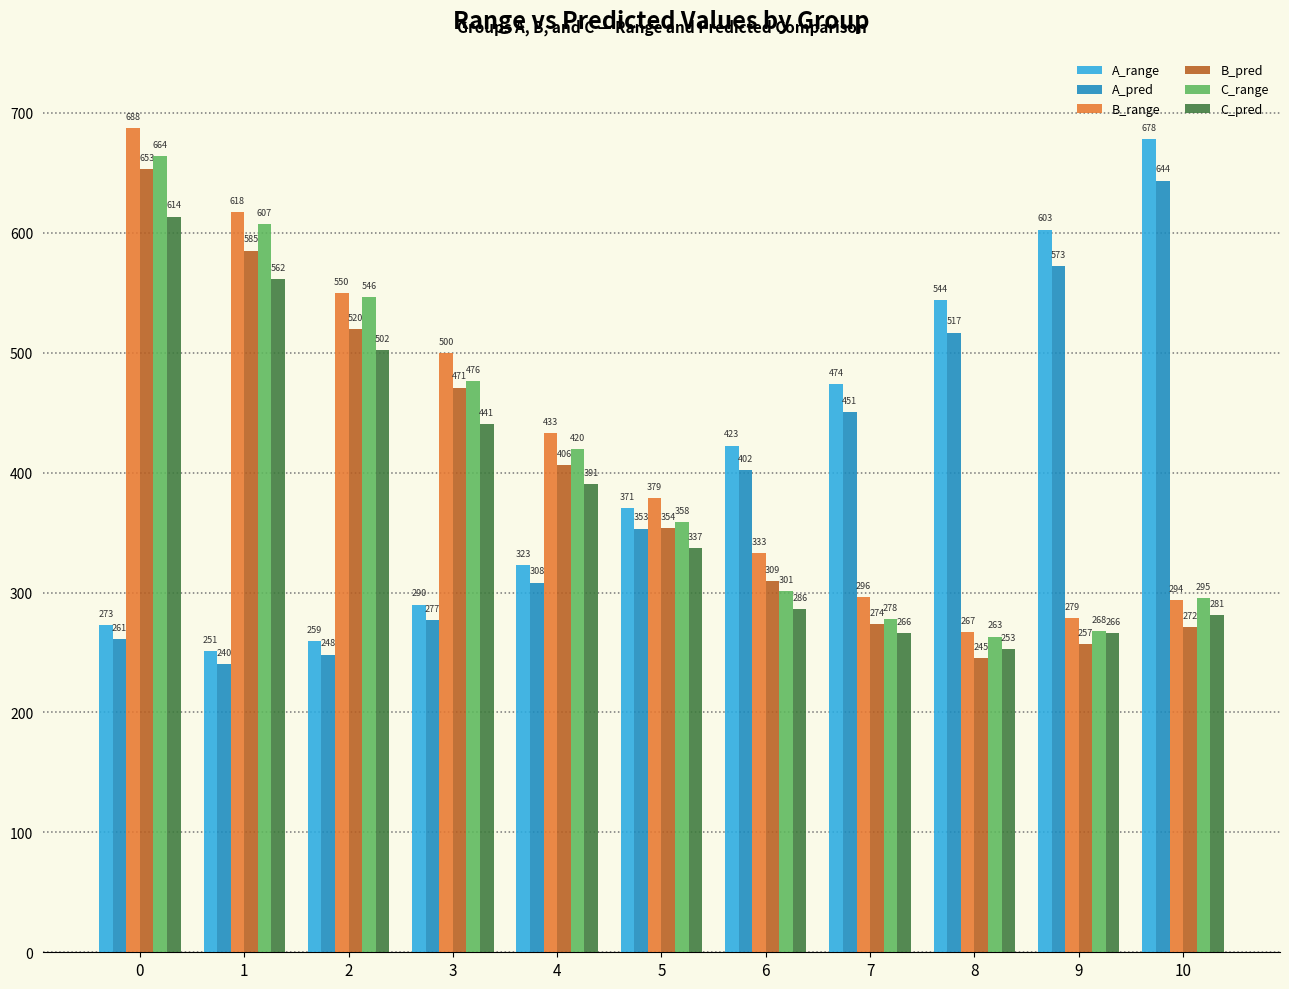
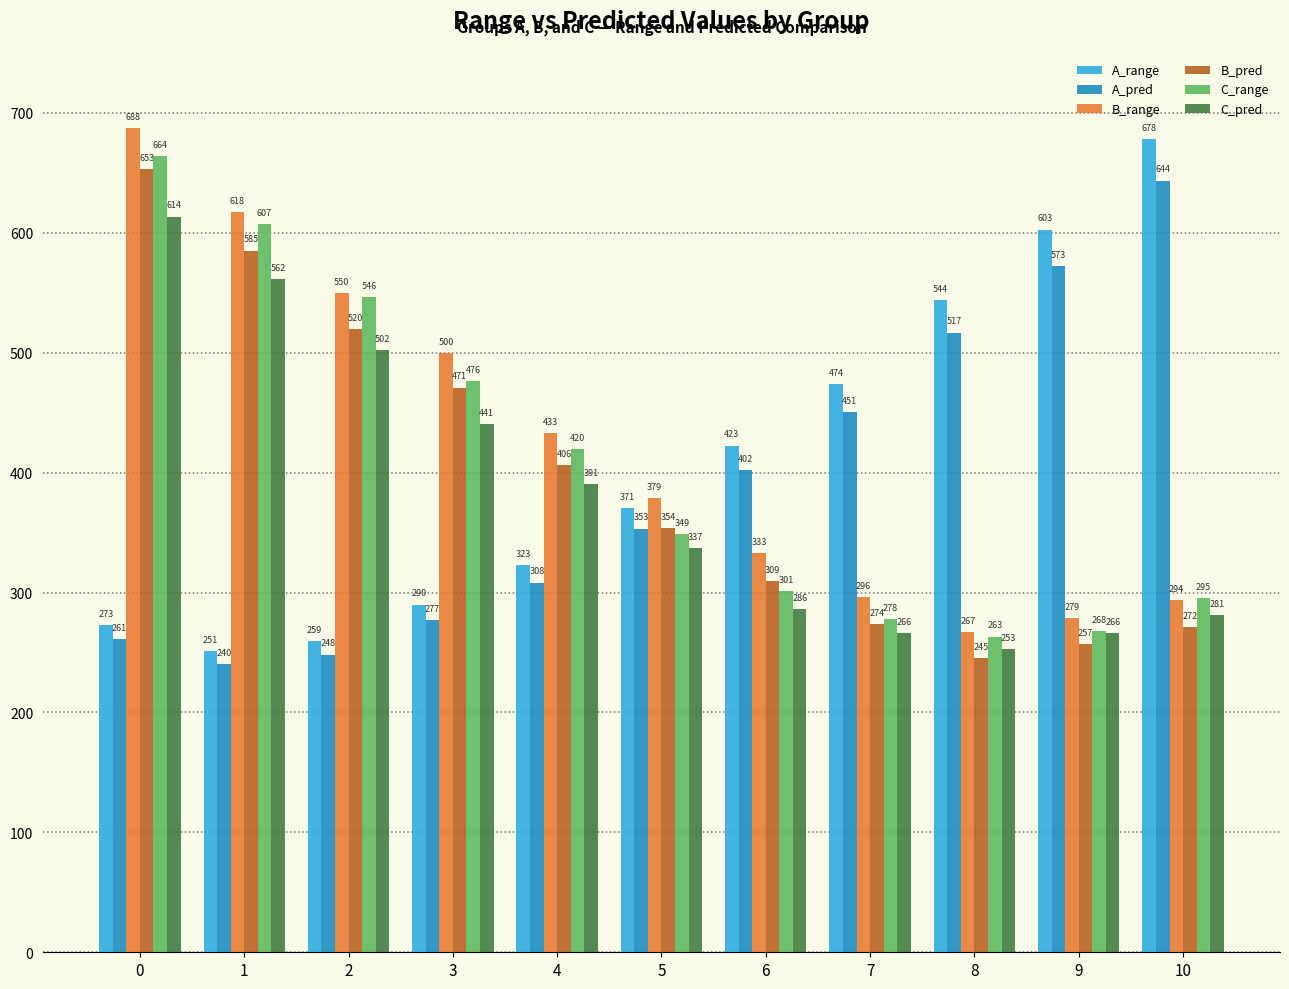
  {
    "C_range": {
      "0": 664,
      "1": 607,
      "2": 546,
      "3": 476,
      "4": 420,
-     "5": 358,
+     "5": 349,
      "6": 301,
      "7": 278,
      "8": 263,
      "9": 268,
      "10": 295
    },
    "C_pred": {
      "0": 614,
      "1": 562,
      "2": 502,
      "3": 441,
      "4": 391,
      "5": 337,
      "6": 286,
      "7": 266,
      "8": 253,
      "9": 266,
      "10": 281
    }
  }
